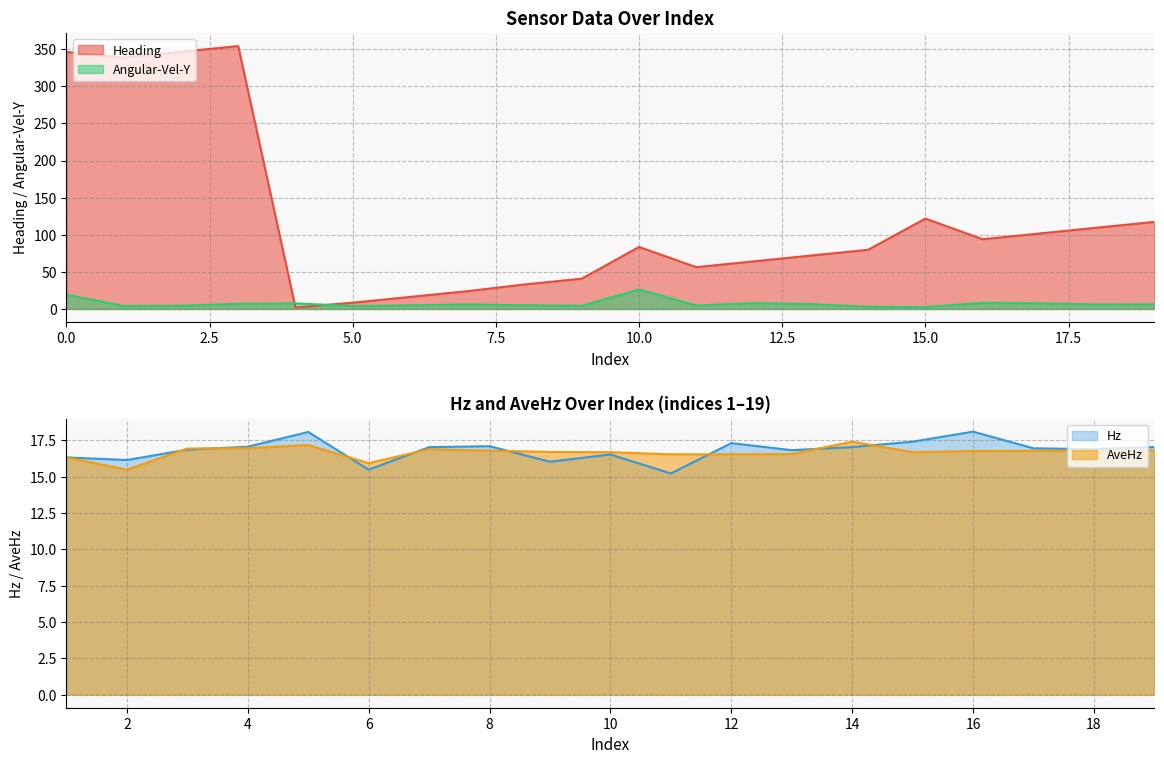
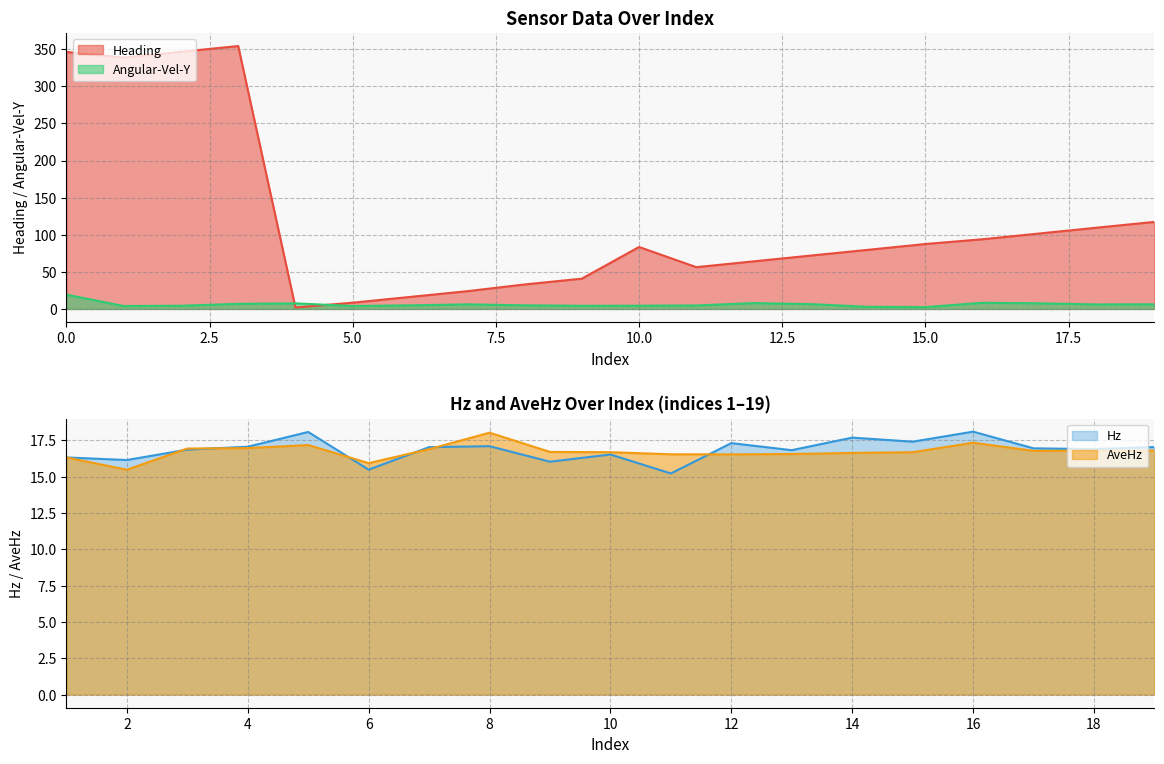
  {
    "Sensor Data Over Index": {
      "Heading": {
        "0.0": 350,
        "5.0": 10,
        "10.0": 80,
-       "15.0": 120
+       "15.0": 90
      },
      "Angular-Vel-Y": {
        "0.0": 20,
        "5.0": 0,
-       "10.0": 30,
+       "10.0": 0,
        "15.0": 0
      }
    },
    "Hz and AveHz Over Index (indices 1–19)": {
      "Hz": {
        "2": 16.2,
        "6": 15.5,
        "8": 17.1,
        "12": 17.3,
-       "14": 17.0,
+       "14": 17.7,
        "16": 18.1
      },
      "AveHz": {
        "2": 15.5,
        "6": 15.9,
-       "8": 16.8,
+       "8": 18.0,
        "12": 16.5,
-       "14": 17.4,
-       "16": 16.8
+       "14": 16.6,
+       "16": 17.3
      }
    }
  }
